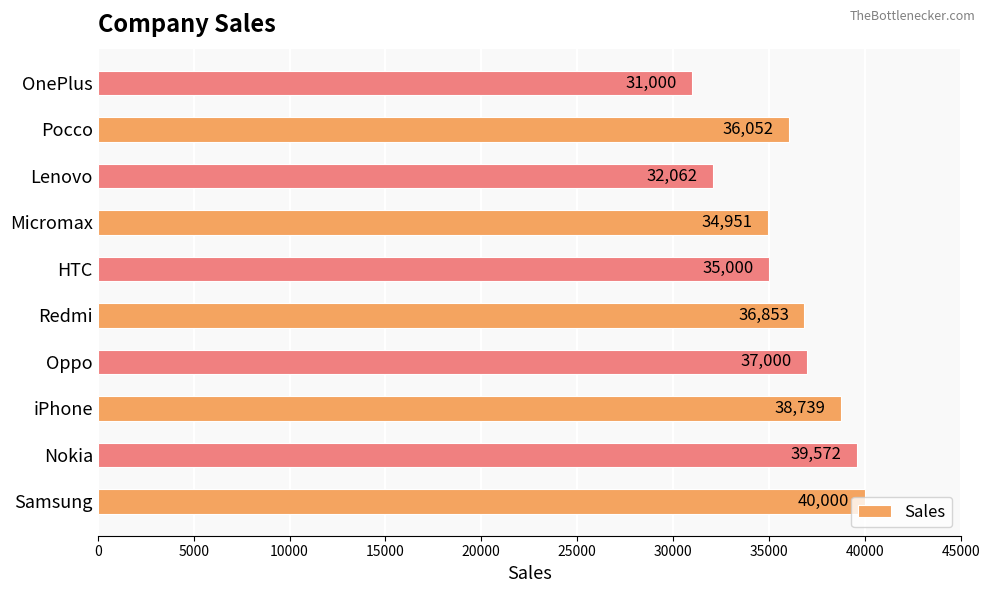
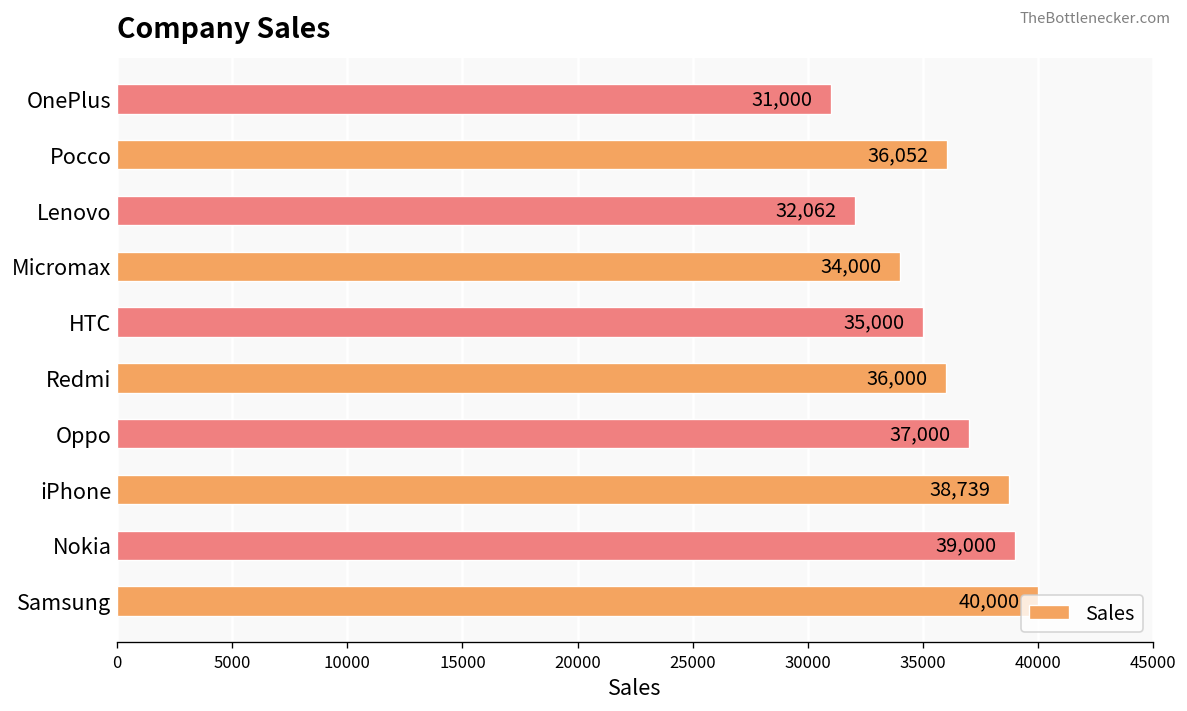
  {
    "OnePlus": "31,000",
    "Pocco": "36,052",
    "Lenovo": "32,062",
-   "Micromax": "34,951",
+   "Micromax": "34,000",
    "HTC": "35,000",
-   "Redmi": "36,853",
+   "Redmi": "36,000",
    "Oppo": "37,000",
    "iPhone": "38,739",
-   "Nokia": "39,572"
+   "Nokia": "39,000"
  }
